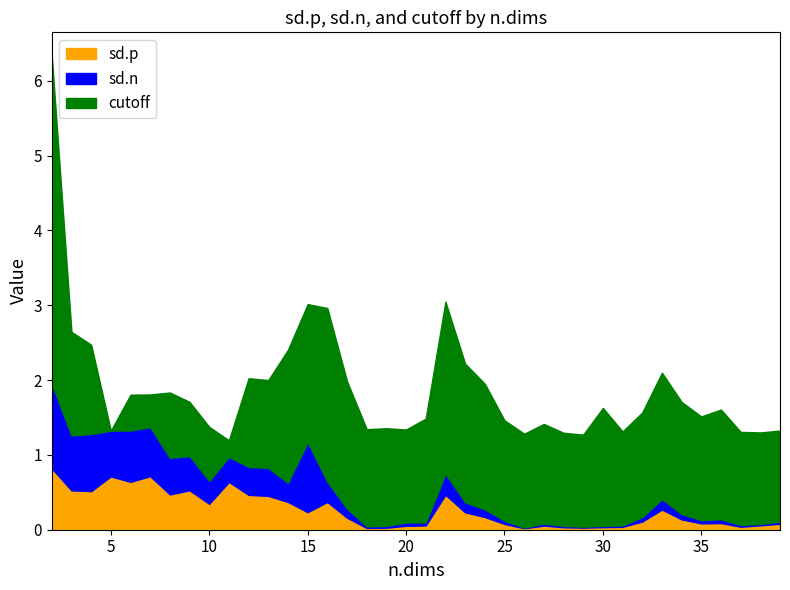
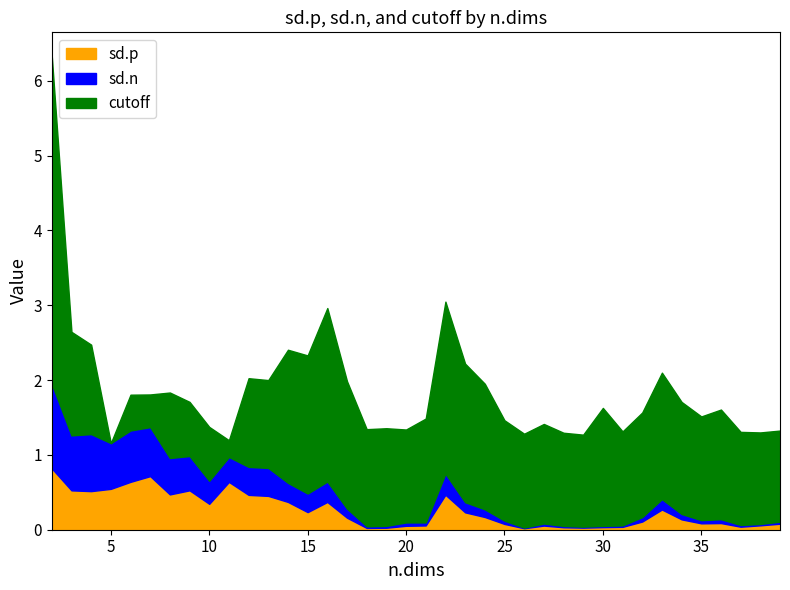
  {
    "sd.p": {
-     "5": 0.7
+     "5": 0.5
    },
    "sd.n": {
-     "15": 0.9
+     "15": 0.2
    },
    "cutoff": {
      "10": 0.7,
      "15": 1.8,
      "20": 1.2,
      "25": 1.3,
      "30": 1.6,
      "35": 1.4
    }
  }
